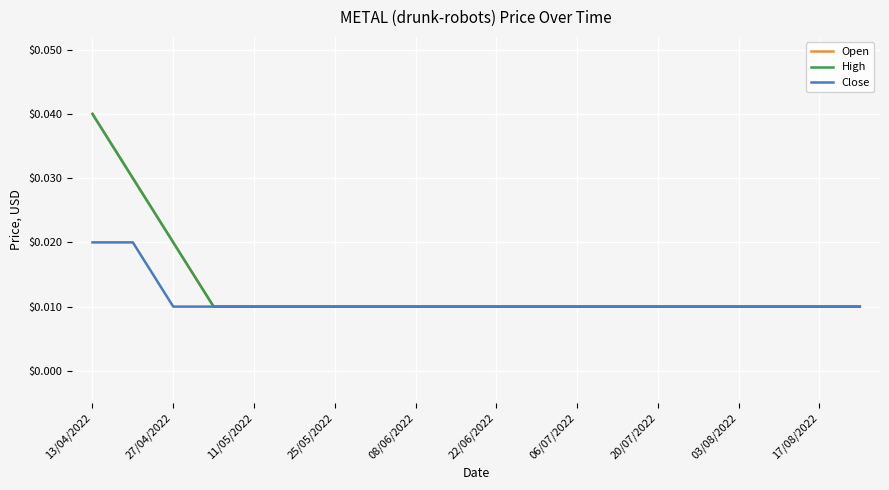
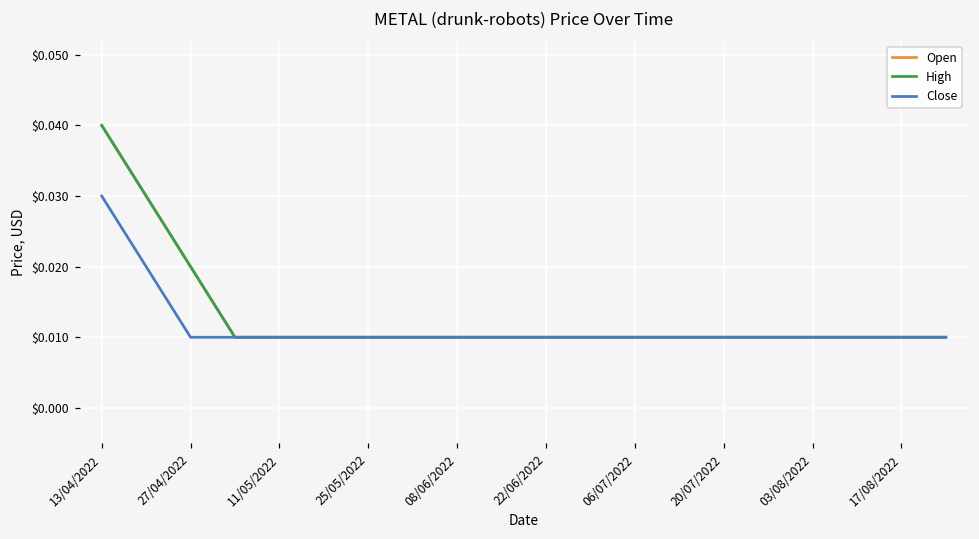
  {
    "High": {
      "13/04/2022": "$0.04",
      "27/04/2022": "$0.02"
    },
    "Close": {
-     "13/04/2022": "$0.02",
+     "13/04/2022": "$0.03",
      "27/04/2022": "$0.01"
    }
  }
